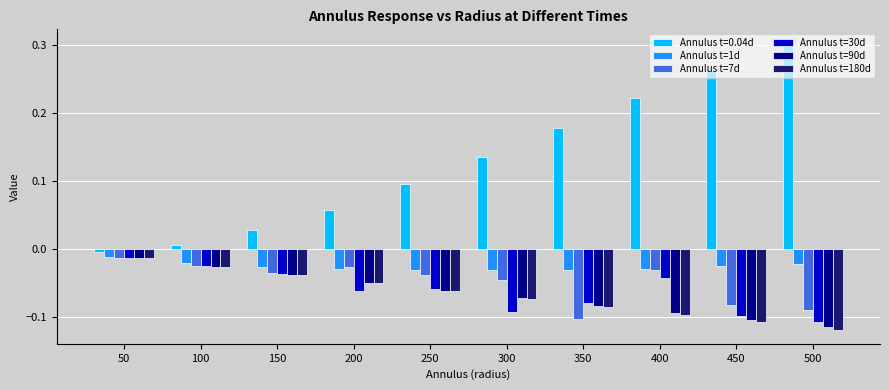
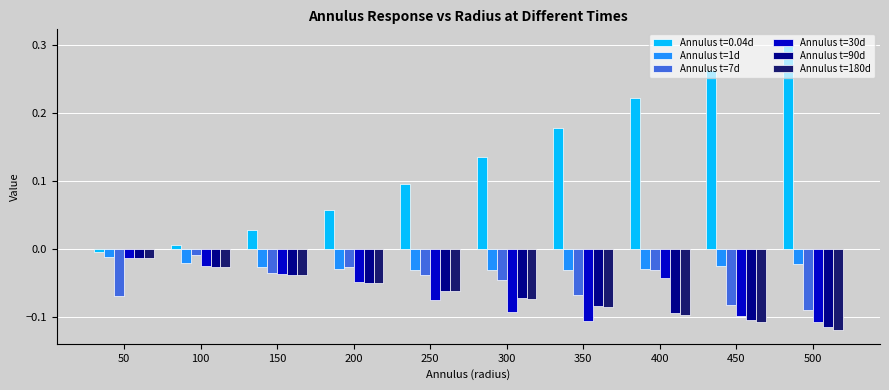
  {
    "Annulus t=7d": {
-     "50": -0.01,
-     "100": -0.02,
+     "50": -0.07,
+     "100": -0.01,
      "150": -0.03,
      "200": -0.03,
      "250": -0.04,
      "300": -0.05,
-     "350": -0.10,
+     "350": -0.07,
      "400": -0.03,
      "450": -0.08,
      "500": -0.09
    },
    "Annulus t=30d": {
      "50": -0.01,
      "100": -0.03,
      "150": -0.04,
-     "200": -0.06,
-     "250": -0.06,
+     "200": -0.05,
+     "250": -0.08,
      "300": -0.09,
-     "350": -0.08,
+     "350": -0.11,
      "400": -0.04,
      "450": -0.10,
      "500": -0.11
    }
  }
